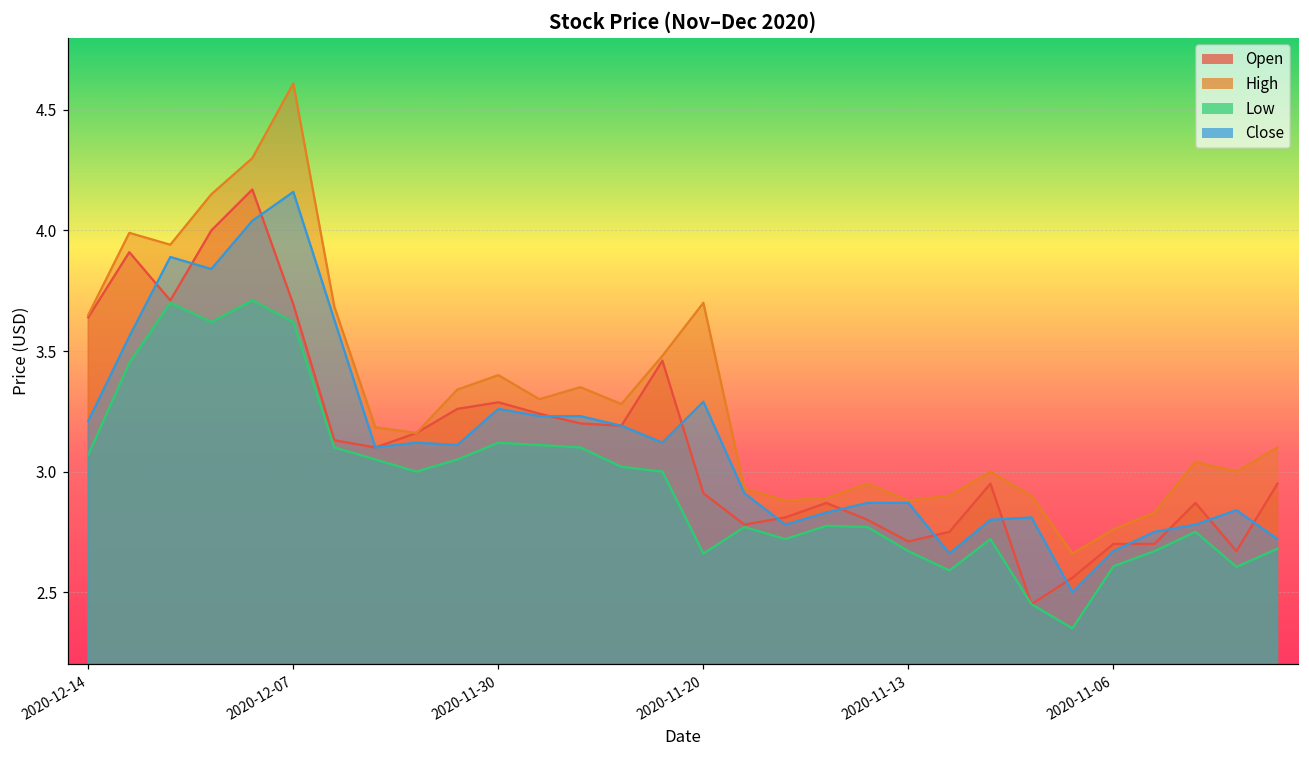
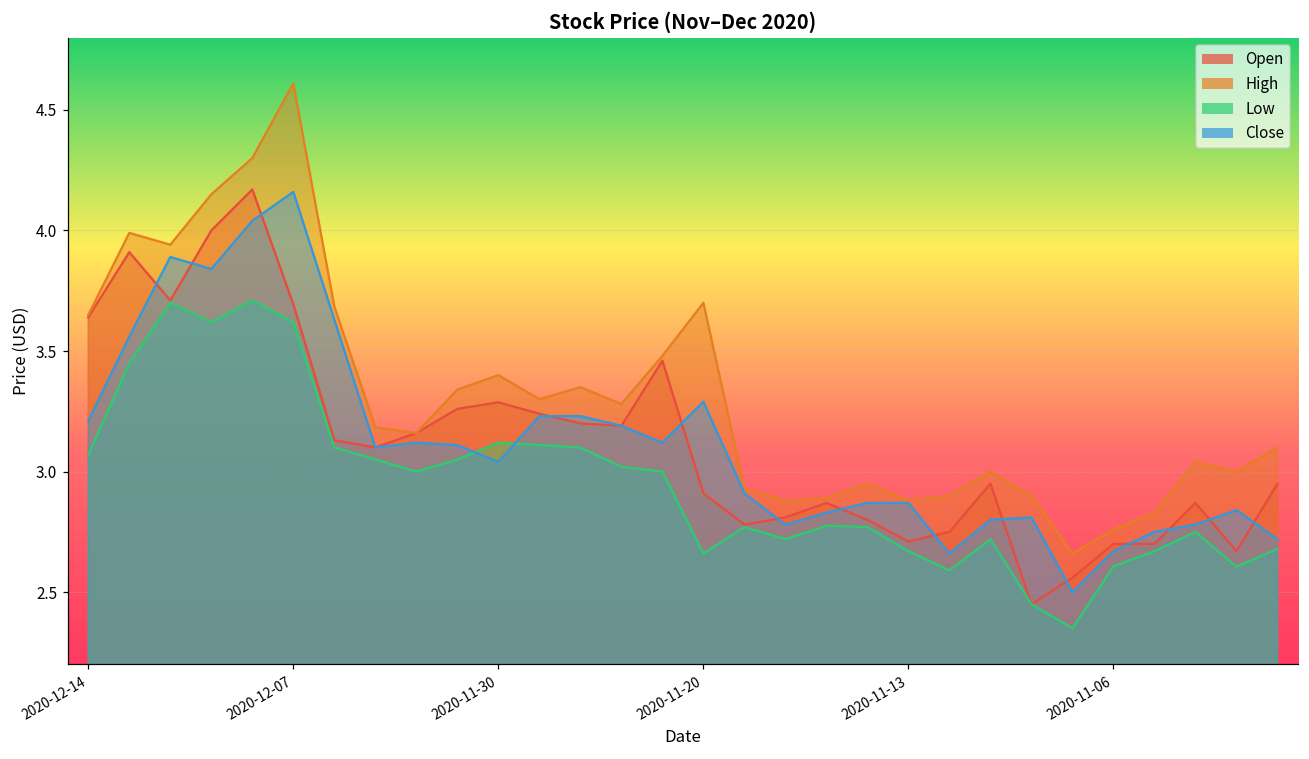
  {
    "Low": {
      "2020-12-14": 3.07,
      "2020-12-07": 3.62,
      "2020-11-30": 3.12,
      "2020-11-20": 2.66,
      "2020-11-13": 2.67,
      "2020-11-06": 2.61
    },
    "Close": {
      "2020-12-14": 3.21,
      "2020-12-07": 4.16,
-     "2020-11-30": 3.26,
+     "2020-11-30": 3.04,
      "2020-11-20": 3.29,
      "2020-11-06": 2.67
    }
  }
